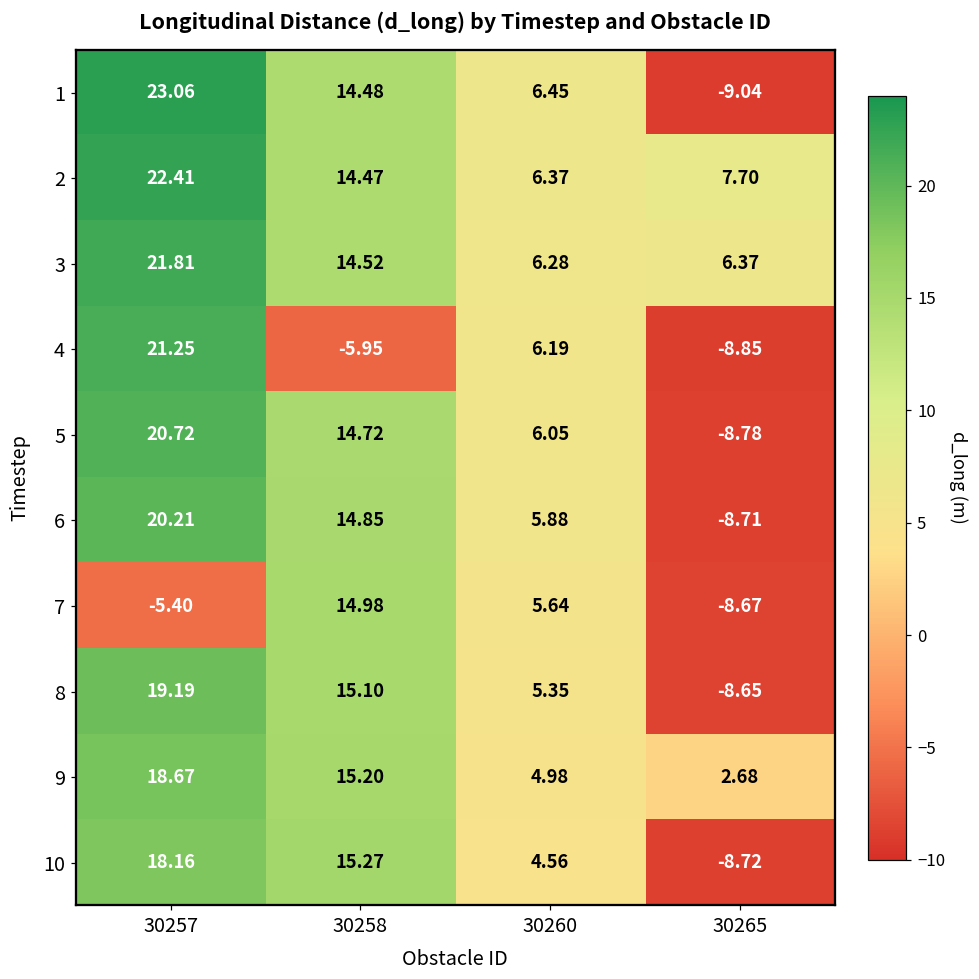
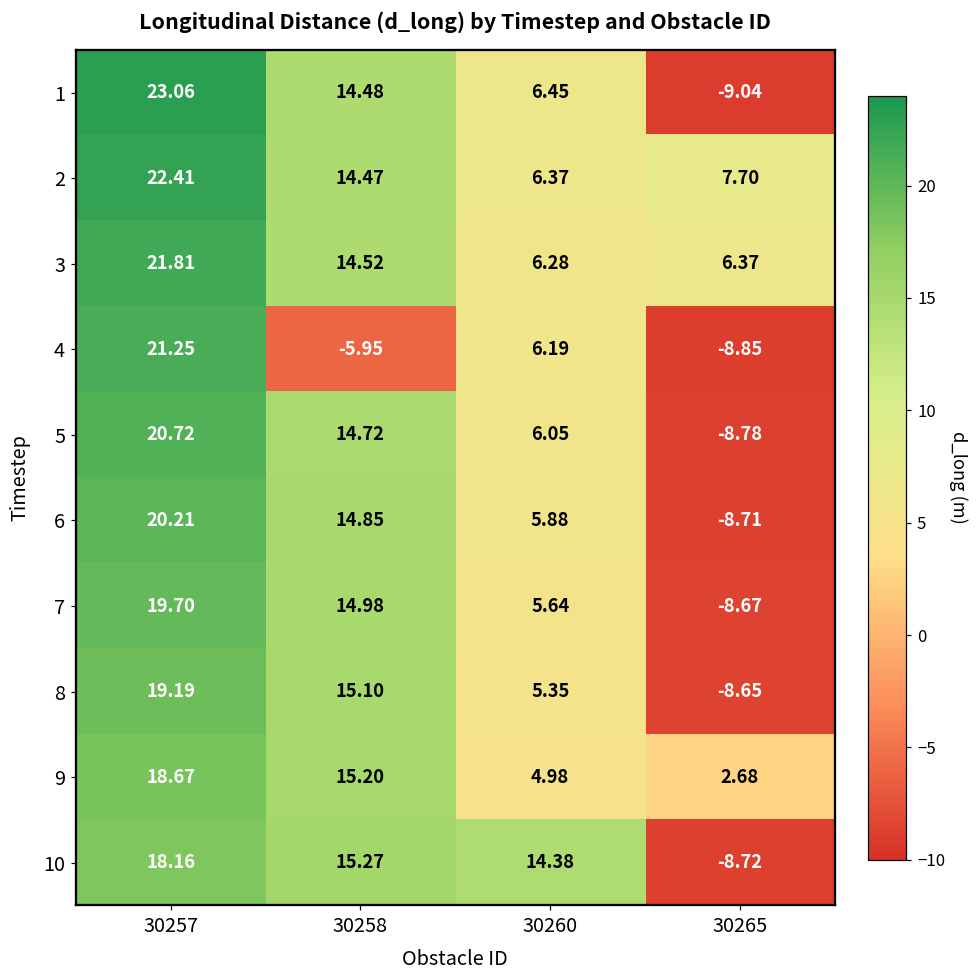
  {
    "1": {
      "30257": 23.06,
      "30258": 14.48,
      "30260": 6.45,
      "30265": -9.04
    },
    "2": {
      "30257": 22.41,
      "30258": 14.47,
      "30260": 6.37,
      "30265": 7.70
    },
    "3": {
      "30257": 21.81,
      "30258": 14.52,
      "30260": 6.28,
      "30265": 6.37
    },
    "4": {
      "30257": 21.25,
      "30258": -5.95,
      "30260": 6.19,
      "30265": -8.85
    },
    "5": {
      "30257": 20.72,
      "30258": 14.72,
      "30260": 6.05,
      "30265": -8.78
    },
    "6": {
      "30257": 20.21,
      "30258": 14.85,
      "30260": 5.88,
      "30265": -8.71
    },
    "7": {
-     "30257": -5.40,
+     "30257": 19.70,
      "30258": 14.98,
      "30260": 5.64,
      "30265": -8.67
    },
    "8": {
      "30257": 19.19,
      "30258": 15.10,
      "30260": 5.35,
      "30265": -8.65
    },
    "9": {
      "30257": 18.67,
      "30258": 15.20,
      "30260": 4.98,
      "30265": 2.68
    },
    "10": {
      "30257": 18.16,
      "30258": 15.27,
-     "30260": 4.56,
+     "30260": 14.38,
      "30265": -8.72
    }
  }
